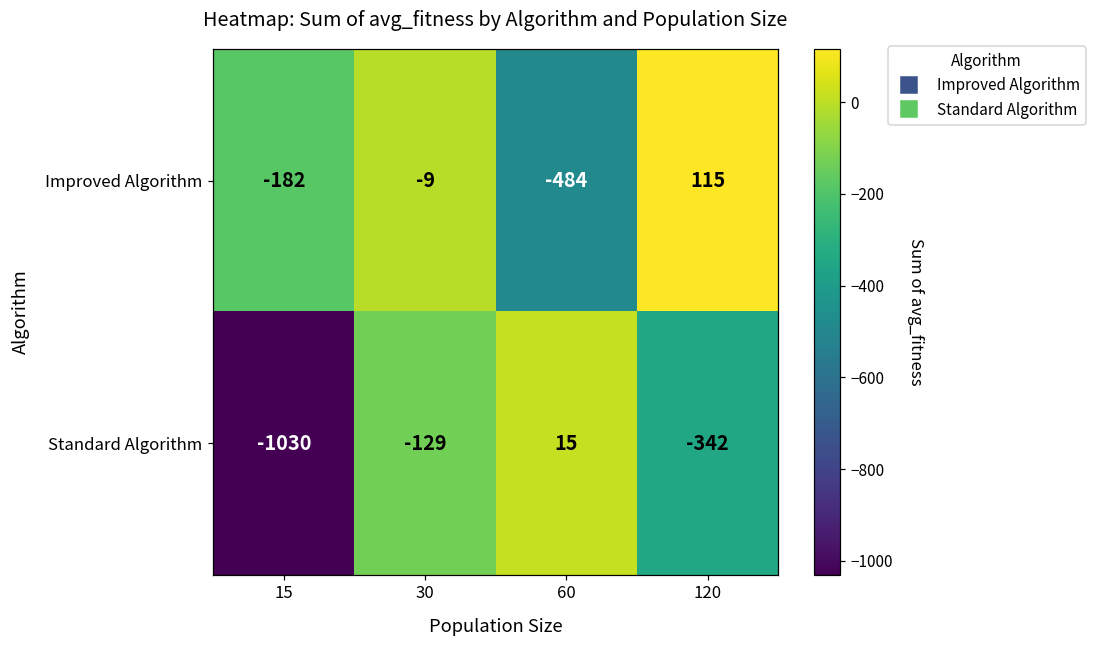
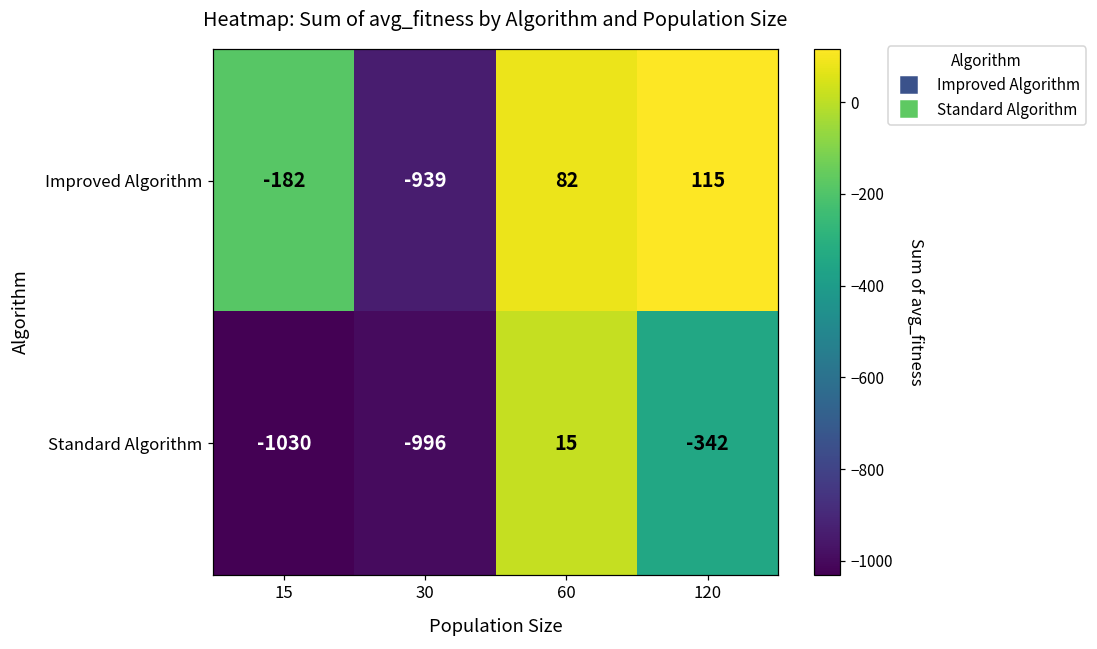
  {
    "Improved Algorithm": {
      "15": -182,
-     "30": -9,
-     "60": -484,
+     "30": -939,
+     "60": 82,
      "120": 115
    },
    "Standard Algorithm": {
      "15": -1030,
-     "30": -129,
+     "30": -996,
      "60": 15,
      "120": -342
    }
  }
